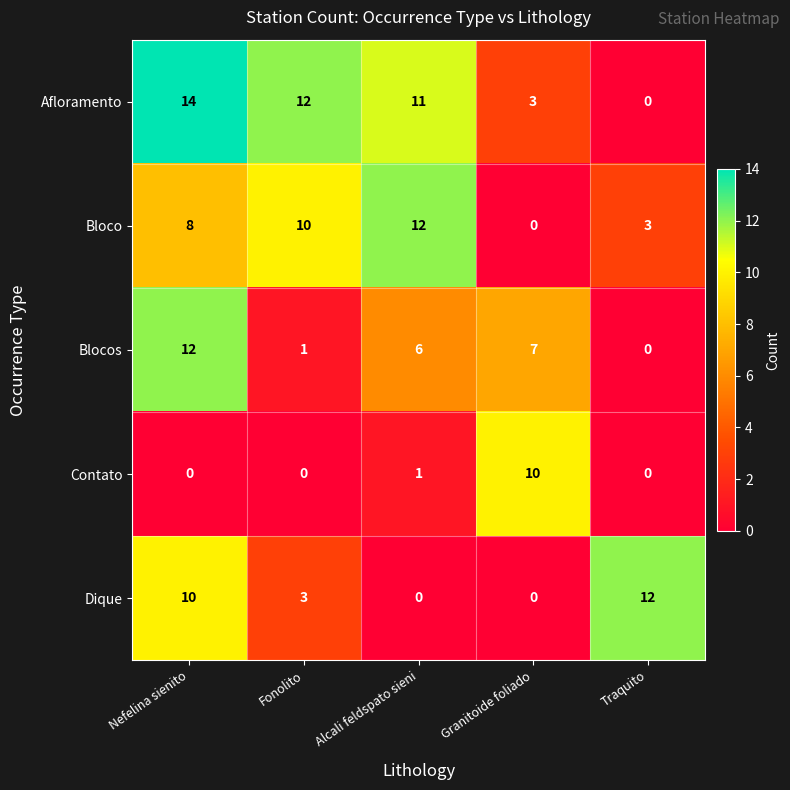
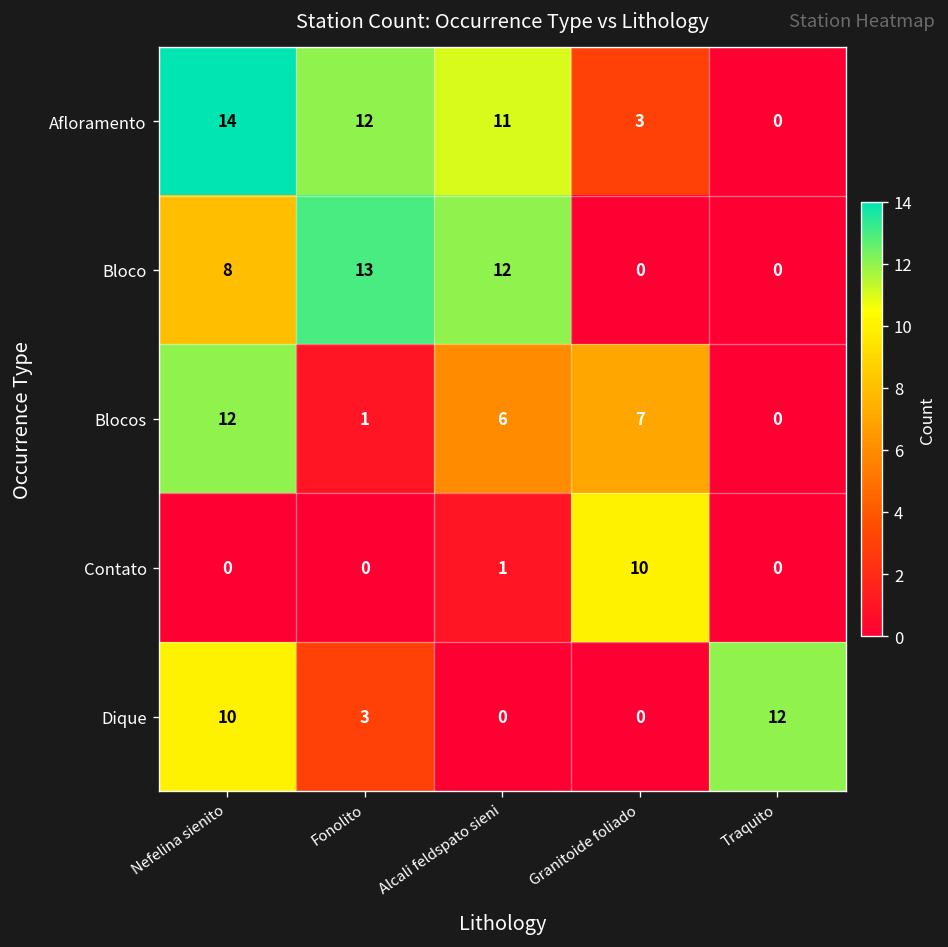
  {
    "Afloramento": {
      "Nefelina sienito": 14,
      "Fonolito": 12,
      "Alcali feldspato sieni": 11,
      "Granitoide foliado": 3,
      "Traquito": 0
    },
    "Bloco": {
      "Nefelina sienito": 8,
-     "Fonolito": 10,
+     "Fonolito": 13,
      "Alcali feldspato sieni": 12,
      "Granitoide foliado": 0,
-     "Traquito": 3
+     "Traquito": 0
    },
    "Blocos": {
      "Nefelina sienito": 12,
      "Fonolito": 1,
      "Alcali feldspato sieni": 6,
      "Granitoide foliado": 7,
      "Traquito": 0
    },
    "Contato": {
      "Nefelina sienito": 0,
      "Fonolito": 0,
      "Alcali feldspato sieni": 1,
      "Granitoide foliado": 10,
      "Traquito": 0
    },
    "Dique": {
      "Nefelina sienito": 10,
      "Fonolito": 3,
      "Alcali feldspato sieni": 0,
      "Granitoide foliado": 0,
      "Traquito": 12
    }
  }
